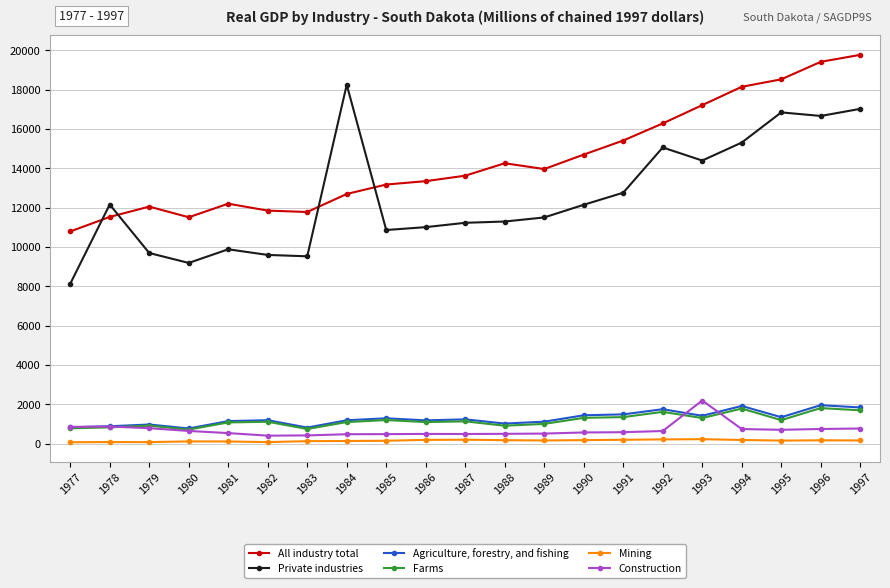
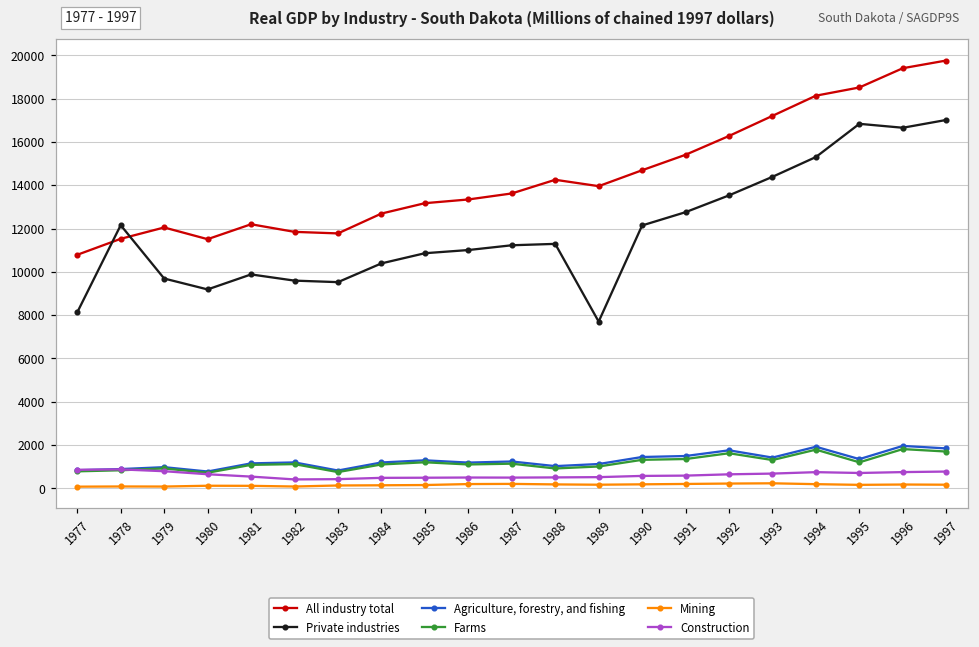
  {
    "All industry total": {
      "1977": 10800,
      "1978": 11500,
      "1979": 12100,
      "1980": 11500,
      "1981": 12200,
      "1982": 11800,
      "1983": 11800,
      "1984": 12700,
      "1985": 13200,
      "1986": 13300,
      "1987": 13600,
      "1988": 14300,
      "1989": 14000,
      "1990": 14700,
      "1991": 15400,
      "1992": 16300,
      "1993": 17200,
      "1994": 18100,
      "1995": 18500,
      "1996": 19400,
      "1997": 19800
    },
    "Private industries": {
      "1977": 8100,
      "1978": 12200,
      "1979": 9700,
      "1980": 9200,
      "1981": 9900,
      "1982": 9600,
      "1983": 9500,
-     "1984": 18200,
+     "1984": 10400,
      "1985": 10900,
      "1986": 11000,
      "1987": 11200,
      "1988": 11300,
-     "1989": 11500,
+     "1989": 7700,
      "1990": 12100,
      "1991": 12800,
-     "1992": 15100,
+     "1992": 13500,
      "1993": 14400,
      "1994": 15300,
      "1995": 16800,
      "1996": 16700,
      "1997": 17000
    },
    "Agriculture, forestry, and fishing": {
      "1990": 1400,
      "1991": 1500,
      "1992": 1800,
      "1994": 1900,
      "1995": 1400,
      "1996": 2000,
      "1997": 1800
    },
    "Farms": {
      "1990": 1300,
      "1991": 1400,
      "1992": 1600,
      "1994": 1800,
      "1995": 1200,
      "1996": 1800,
      "1997": 1700
    },
    "Mining": {
      "1977": 100,
      "1978": 100,
      "1979": 100,
      "1980": 100,
      "1981": 100,
      "1982": 100,
      "1983": 100,
      "1984": 100,
      "1985": 200,
      "1986": 200,
      "1987": 200,
      "1988": 200,
      "1989": 200,
      "1990": 200,
      "1991": 200,
      "1992": 200,
      "1993": 200,
      "1994": 200,
      "1995": 200,
      "1996": 200,
      "1997": 200
    },
    "Construction": {
      "1981": 500,
      "1982": 400,
      "1983": 400,
      "1984": 500,
      "1985": 500,
      "1986": 500,
      "1987": 500,
      "1988": 500,
      "1989": 500,
      "1990": 600,
      "1991": 600,
      "1992": 600,
-     "1993": 2200,
+     "1993": 700,
      "1994": 700,
      "1995": 700,
      "1996": 800,
      "1997": 800
    }
  }
